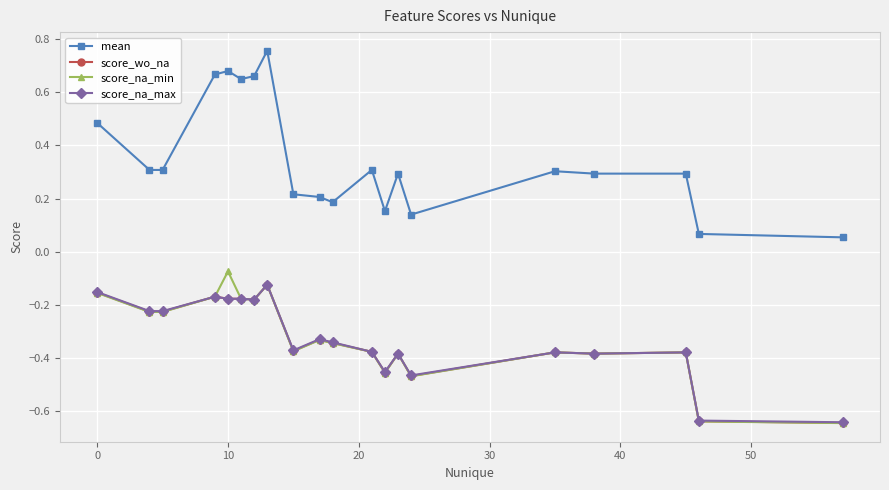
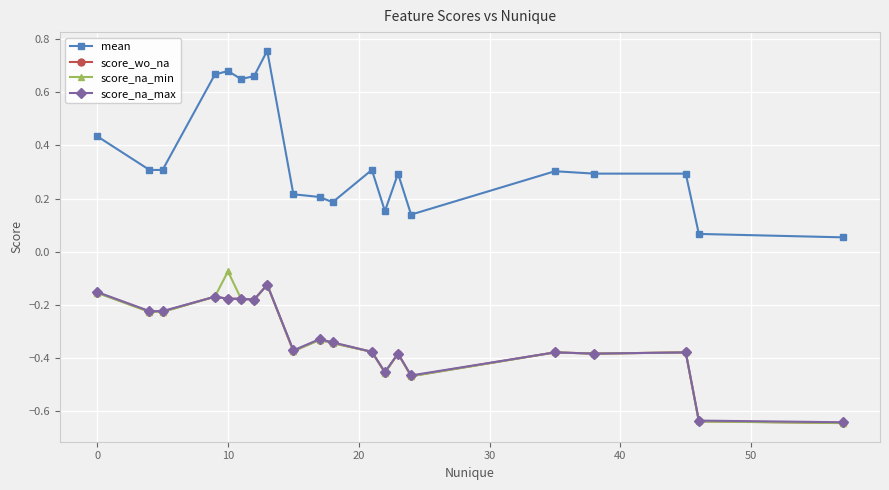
  {
    "mean": {
-     "0": 0.48,
+     "0": 0.43,
      "10": 0.68
    },
    "score_na_min": {
      "10": -0.07
    }
  }
